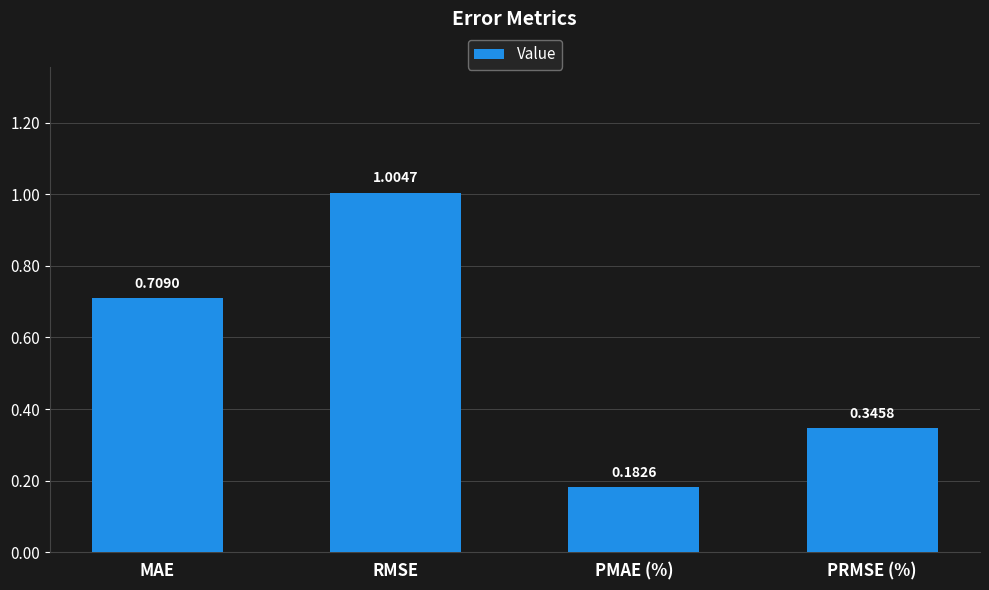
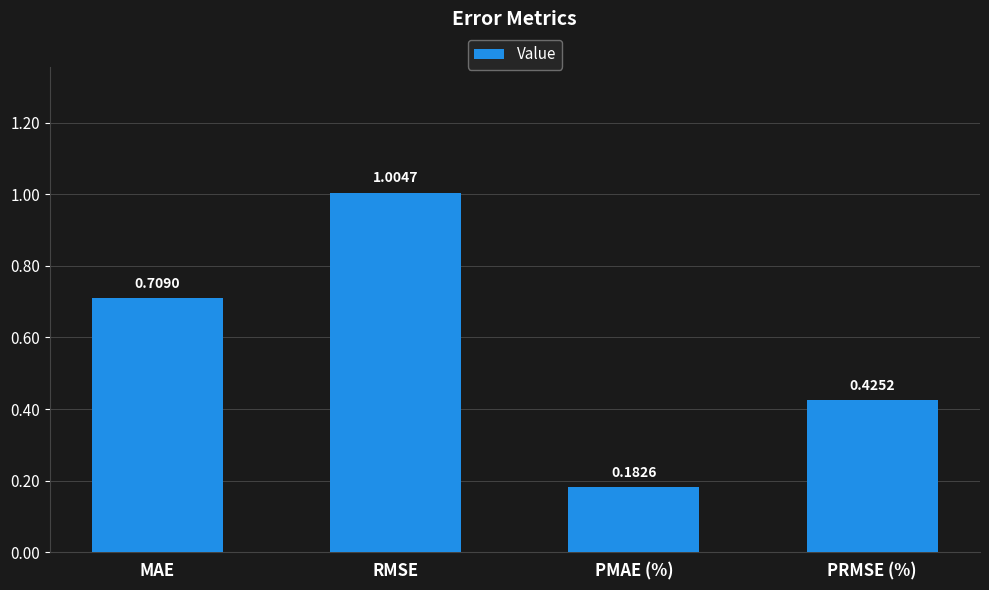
  {
    "MAE": 0.7090,
    "RMSE": 1.0047,
    "PMAE (%)": 0.1826,
-   "PRMSE (%)": 0.3458
+   "PRMSE (%)": 0.4252
  }
